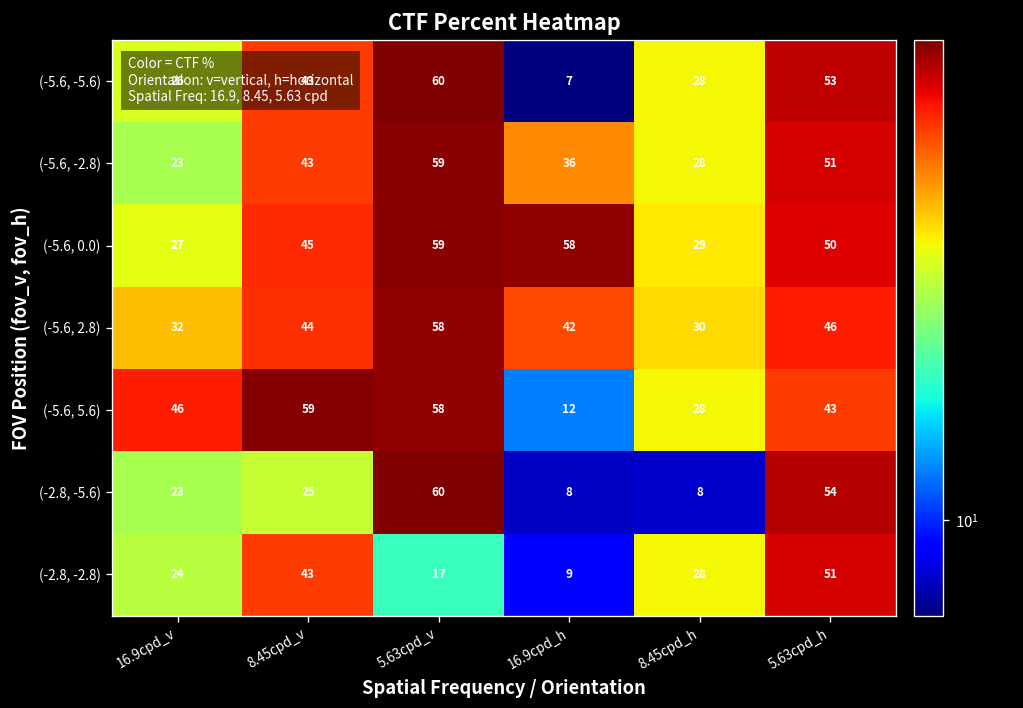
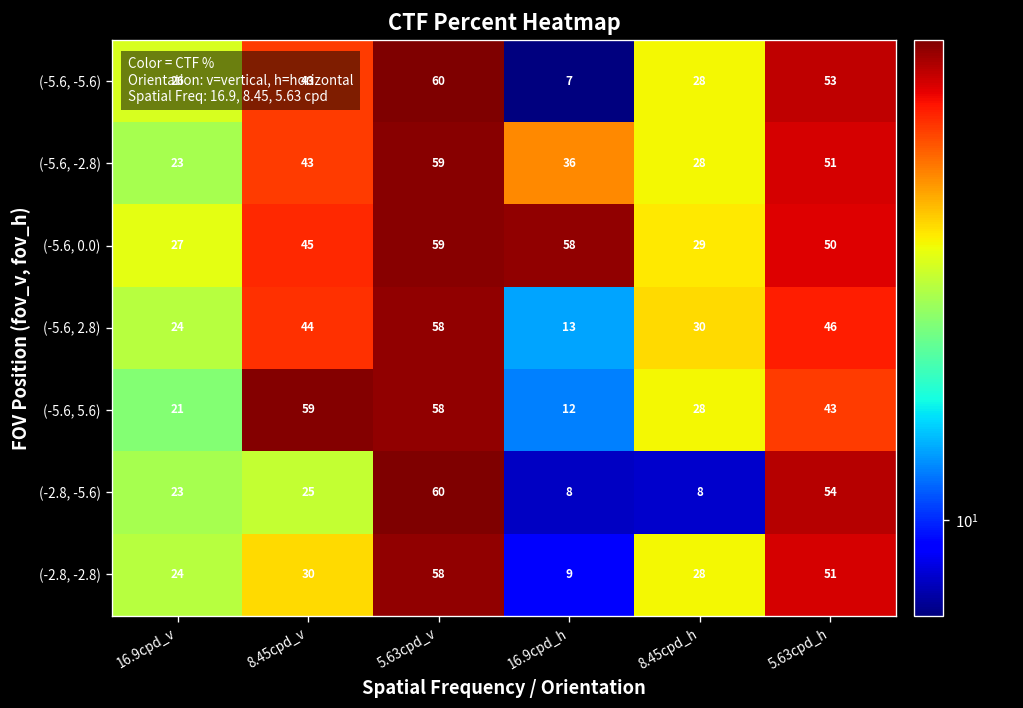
  {
    "(-5.6, -5.6)": {
      "5.63cpd_v": 60,
      "16.9cpd_h": 7,
      "8.45cpd_h": 28,
      "5.63cpd_h": 53
    },
    "(-5.6, -2.8)": {
      "16.9cpd_v": 23,
      "8.45cpd_v": 43,
      "5.63cpd_v": 59,
      "16.9cpd_h": 36,
      "8.45cpd_h": 28,
      "5.63cpd_h": 51
    },
    "(-5.6, 0.0)": {
      "16.9cpd_v": 27,
      "8.45cpd_v": 45,
      "5.63cpd_v": 59,
      "16.9cpd_h": 58,
      "8.45cpd_h": 29,
      "5.63cpd_h": 50
    },
    "(-5.6, 2.8)": {
-     "16.9cpd_v": 32,
+     "16.9cpd_v": 24,
      "8.45cpd_v": 44,
      "5.63cpd_v": 58,
-     "16.9cpd_h": 42,
+     "16.9cpd_h": 13,
      "8.45cpd_h": 30,
      "5.63cpd_h": 46
    },
    "(-5.6, 5.6)": {
-     "16.9cpd_v": 46,
+     "16.9cpd_v": 21,
      "8.45cpd_v": 59,
      "5.63cpd_v": 58,
      "16.9cpd_h": 12,
      "8.45cpd_h": 28,
      "5.63cpd_h": 43
    },
    "(-2.8, -5.6)": {
      "16.9cpd_v": 23,
      "8.45cpd_v": 25,
      "5.63cpd_v": 60,
      "16.9cpd_h": 8,
      "8.45cpd_h": 8,
      "5.63cpd_h": 54
    },
    "(-2.8, -2.8)": {
      "16.9cpd_v": 24,
-     "8.45cpd_v": 43,
-     "5.63cpd_v": 17,
+     "8.45cpd_v": 30,
+     "5.63cpd_v": 58,
      "16.9cpd_h": 9,
      "8.45cpd_h": 28,
      "5.63cpd_h": 51
    }
  }
